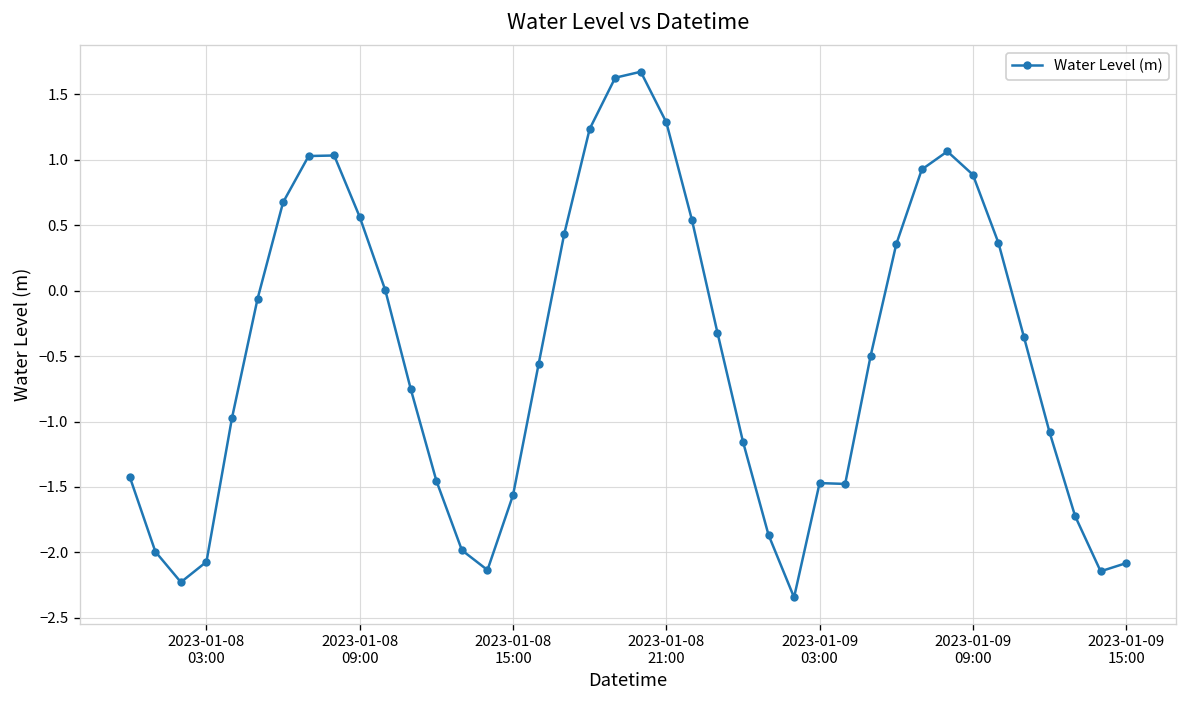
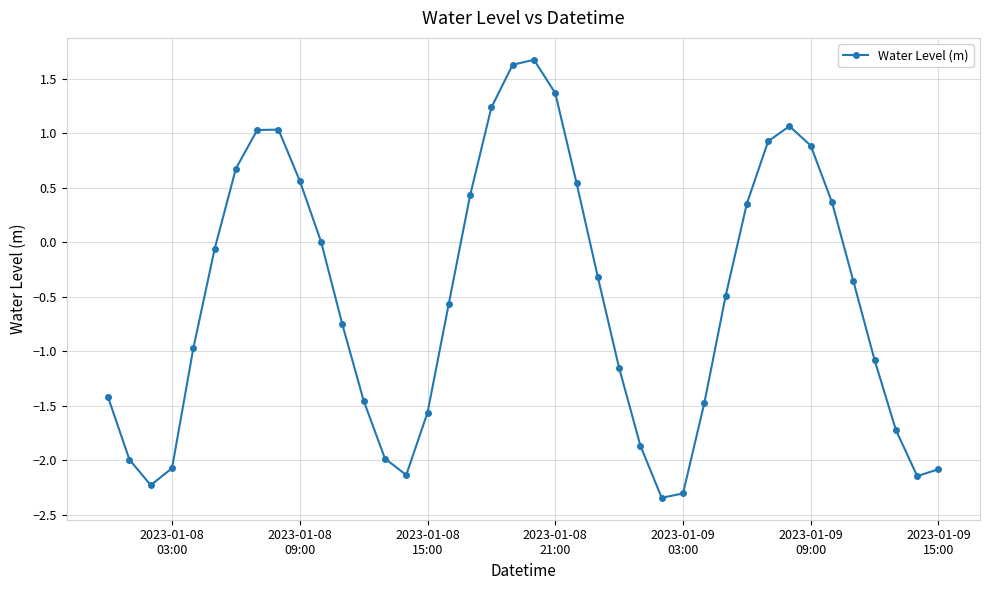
  {
    "2023-01-08 03:00": -2.07,
    "2023-01-08 09:00": 0.56,
    "2023-01-08 15:00": -1.56,
-   "2023-01-08 21:00": 1.29,
-   "2023-01-09 03:00": -1.47,
+   "2023-01-08 21:00": 1.37,
+   "2023-01-09 03:00": -2.30,
    "2023-01-09 09:00": 0.89,
    "2023-01-09 15:00": -2.08
  }
